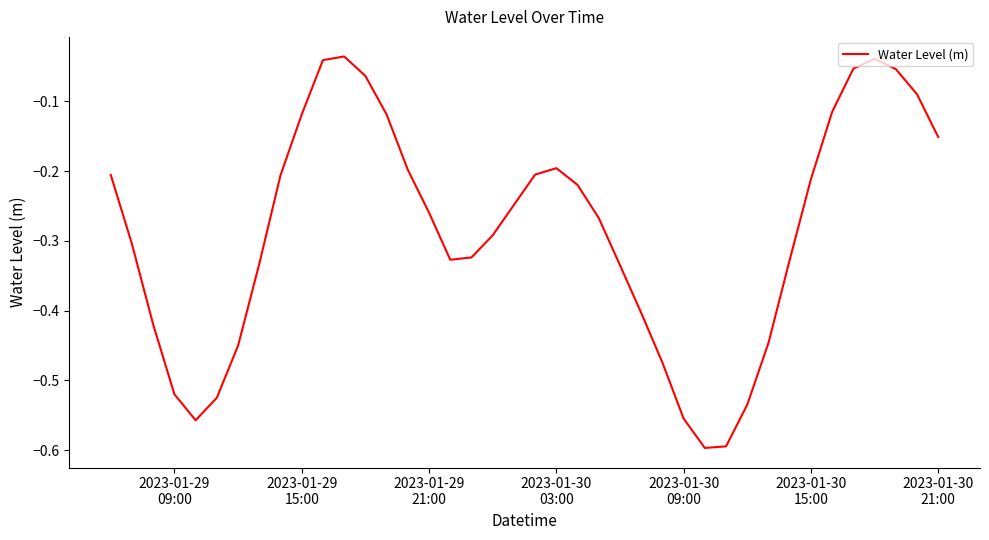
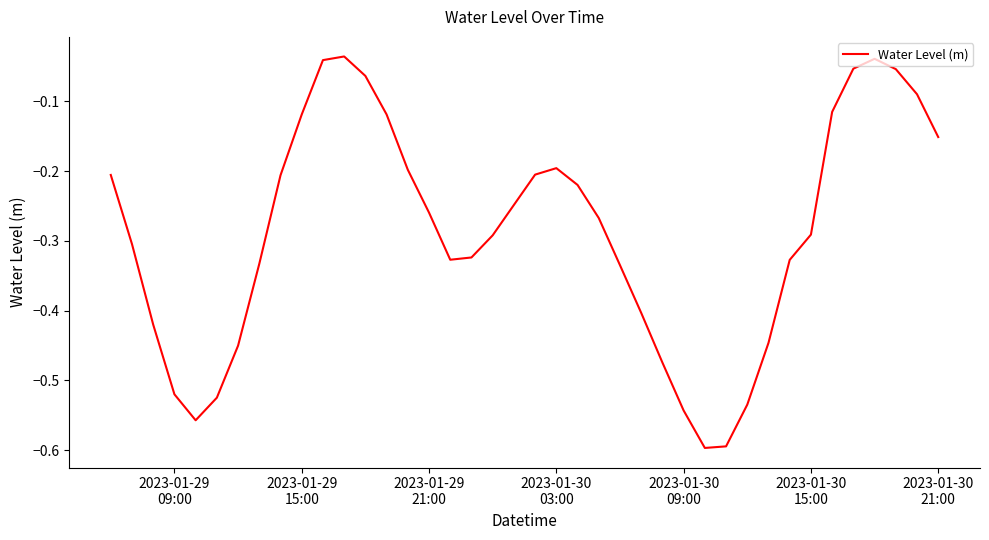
  {
    "2023-01-29 09:00": -0.52,
    "2023-01-29 15:00": -0.12,
    "2023-01-29 21:00": -0.26,
    "2023-01-30 03:00": -0.20,
-   "2023-01-30 09:00": -0.55,
-   "2023-01-30 15:00": -0.21,
+   "2023-01-30 09:00": -0.54,
+   "2023-01-30 15:00": -0.29,
    "2023-01-30 21:00": -0.15
  }
